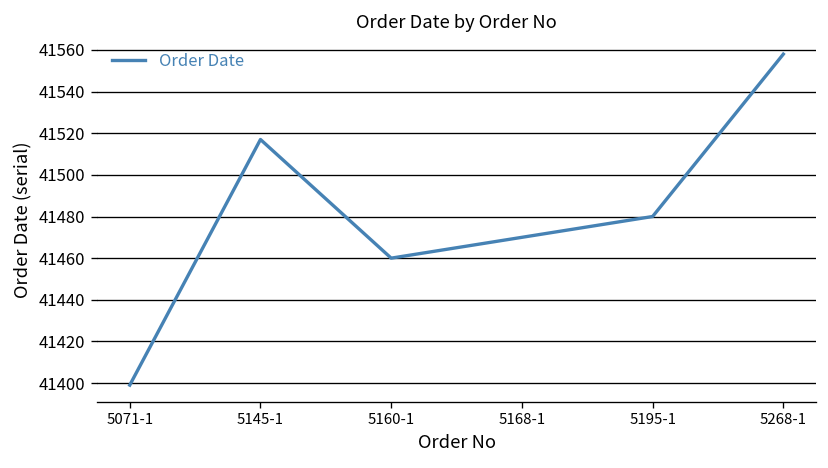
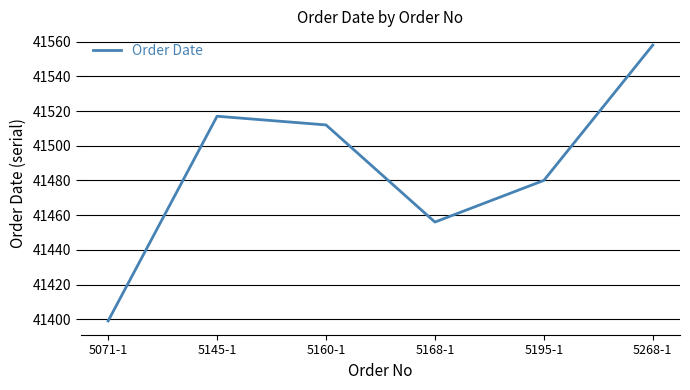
  {
    "5071-1": 41399,
    "5145-1": 41517,
-   "5160-1": 41460,
-   "5168-1": 41470,
+   "5160-1": 41512,
+   "5168-1": 41456,
    "5195-1": 41480,
    "5268-1": 41558
  }
